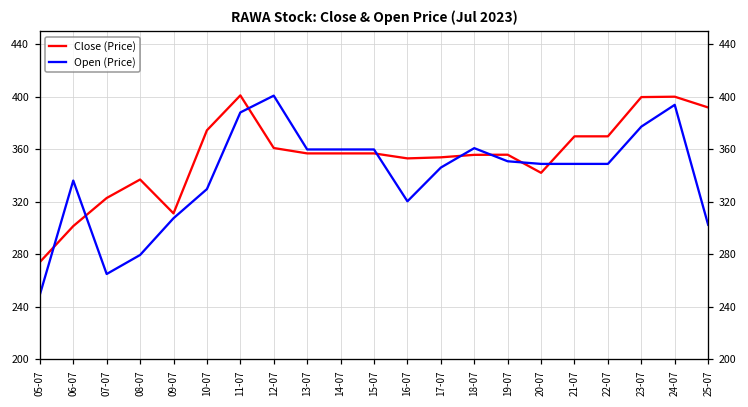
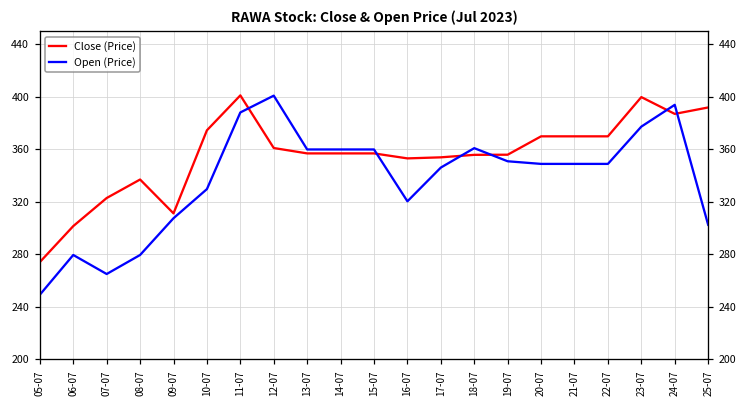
  {
    "Close (Price)": {
      "05-07": 274,
      "06-07": 302,
      "07-07": 323,
      "08-07": 337,
      "09-07": 311,
      "10-07": 375,
      "11-07": 401,
      "12-07": 361,
      "13-07": 357,
      "14-07": 357,
      "15-07": 357,
      "16-07": 353,
      "17-07": 354,
      "18-07": 356,
      "19-07": 356,
-     "20-07": 342,
+     "20-07": 370,
      "21-07": 370,
      "22-07": 370,
      "23-07": 400,
-     "24-07": 400,
+     "24-07": 387,
      "25-07": 392
    },
    "Open (Price)": {
      "05-07": 249,
-     "06-07": 336,
+     "06-07": 280,
      "07-07": 265,
      "08-07": 280,
      "09-07": 308,
      "10-07": 330,
      "11-07": 388,
      "12-07": 401,
      "13-07": 360,
      "14-07": 360,
      "15-07": 360,
      "16-07": 321,
      "17-07": 346,
      "18-07": 361,
      "19-07": 351,
      "20-07": 349,
      "21-07": 349,
      "22-07": 349,
      "23-07": 377,
      "24-07": 394,
      "25-07": 303
    }
  }
